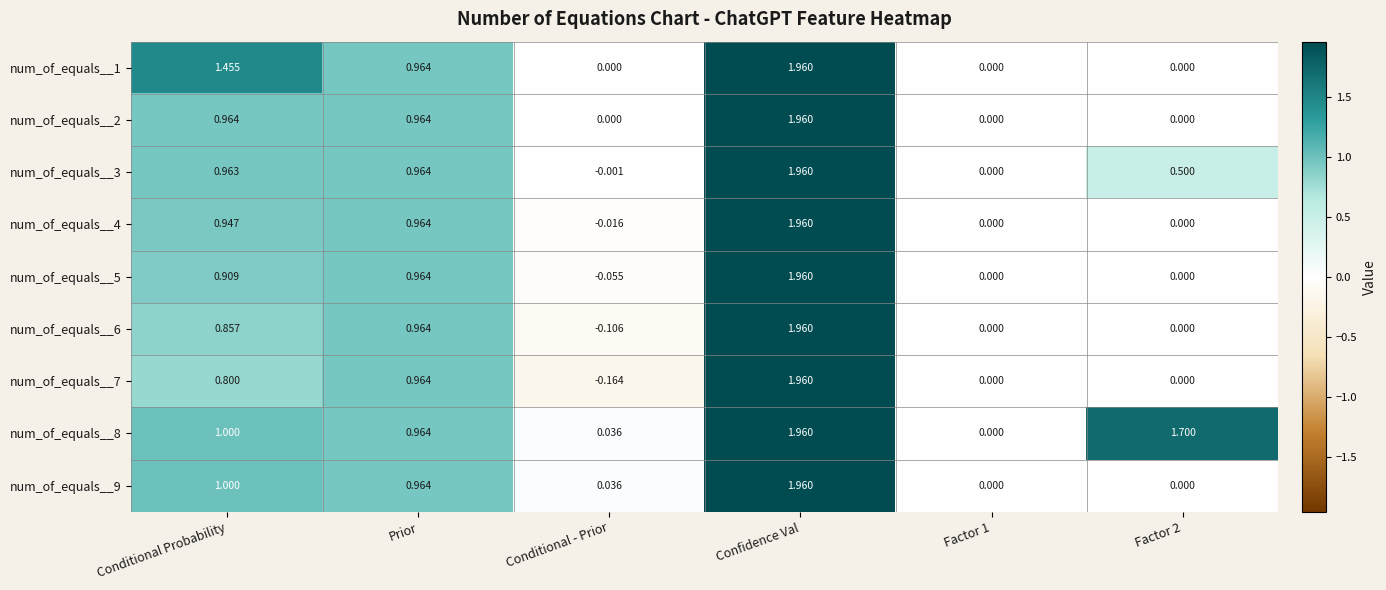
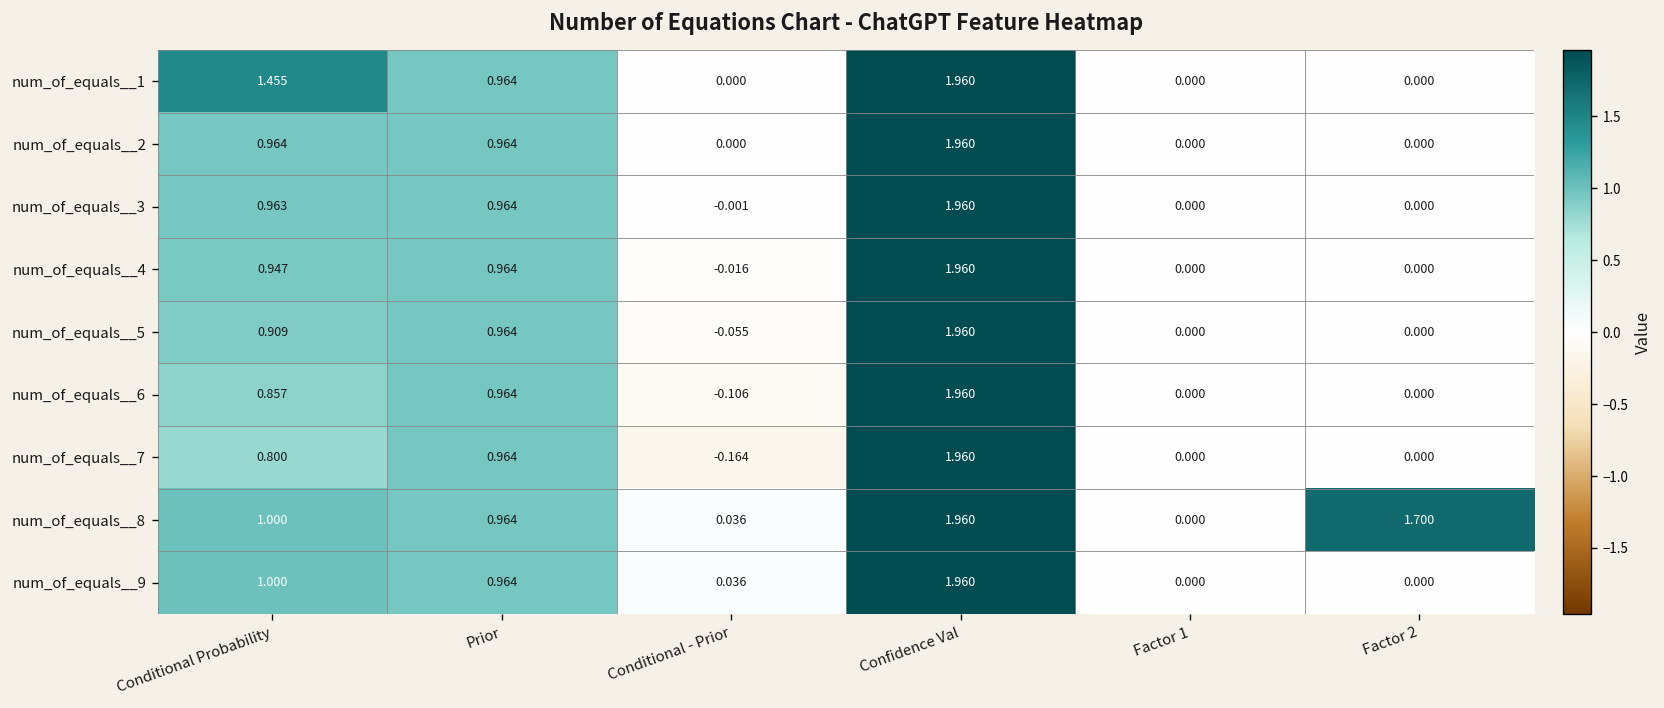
  {
    "num_of_equals__1": {
      "Conditional Probability": 1.455,
      "Prior": 0.964,
      "Conditional - Prior": 0.000,
      "Confidence Val": 1.960,
      "Factor 1": 0.000,
      "Factor 2": 0.000
    },
    "num_of_equals__2": {
      "Conditional Probability": 0.964,
      "Prior": 0.964,
      "Conditional - Prior": 0.000,
      "Confidence Val": 1.960,
      "Factor 1": 0.000,
      "Factor 2": 0.000
    },
    "num_of_equals__3": {
      "Conditional Probability": 0.963,
      "Prior": 0.964,
      "Conditional - Prior": -0.001,
      "Confidence Val": 1.960,
      "Factor 1": 0.000,
-     "Factor 2": 0.500
+     "Factor 2": 0.000
    },
    "num_of_equals__4": {
      "Conditional Probability": 0.947,
      "Prior": 0.964,
      "Conditional - Prior": -0.016,
      "Confidence Val": 1.960,
      "Factor 1": 0.000,
      "Factor 2": 0.000
    },
    "num_of_equals__5": {
      "Conditional Probability": 0.909,
      "Prior": 0.964,
      "Conditional - Prior": -0.055,
      "Confidence Val": 1.960,
      "Factor 1": 0.000,
      "Factor 2": 0.000
    },
    "num_of_equals__6": {
      "Conditional Probability": 0.857,
      "Prior": 0.964,
      "Conditional - Prior": -0.106,
      "Confidence Val": 1.960,
      "Factor 1": 0.000,
      "Factor 2": 0.000
    },
    "num_of_equals__7": {
      "Conditional Probability": 0.800,
      "Prior": 0.964,
      "Conditional - Prior": -0.164,
      "Confidence Val": 1.960,
      "Factor 1": 0.000,
      "Factor 2": 0.000
    },
    "num_of_equals__8": {
      "Conditional Probability": 1.000,
      "Prior": 0.964,
      "Conditional - Prior": 0.036,
      "Confidence Val": 1.960,
      "Factor 1": 0.000,
      "Factor 2": 1.700
    },
    "num_of_equals__9": {
      "Conditional Probability": 1.000,
      "Prior": 0.964,
      "Conditional - Prior": 0.036,
      "Confidence Val": 1.960,
      "Factor 1": 0.000,
      "Factor 2": 0.000
    }
  }
